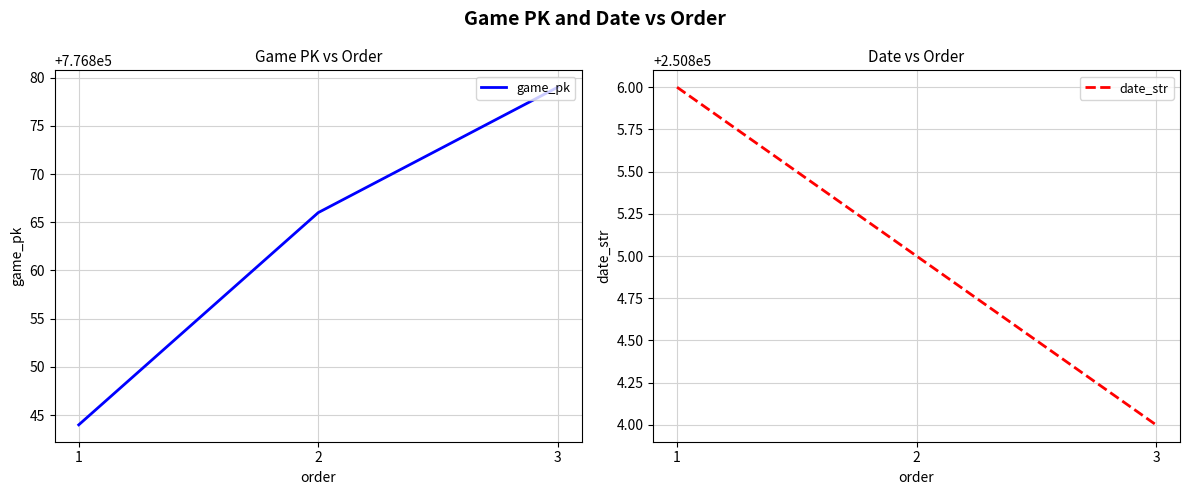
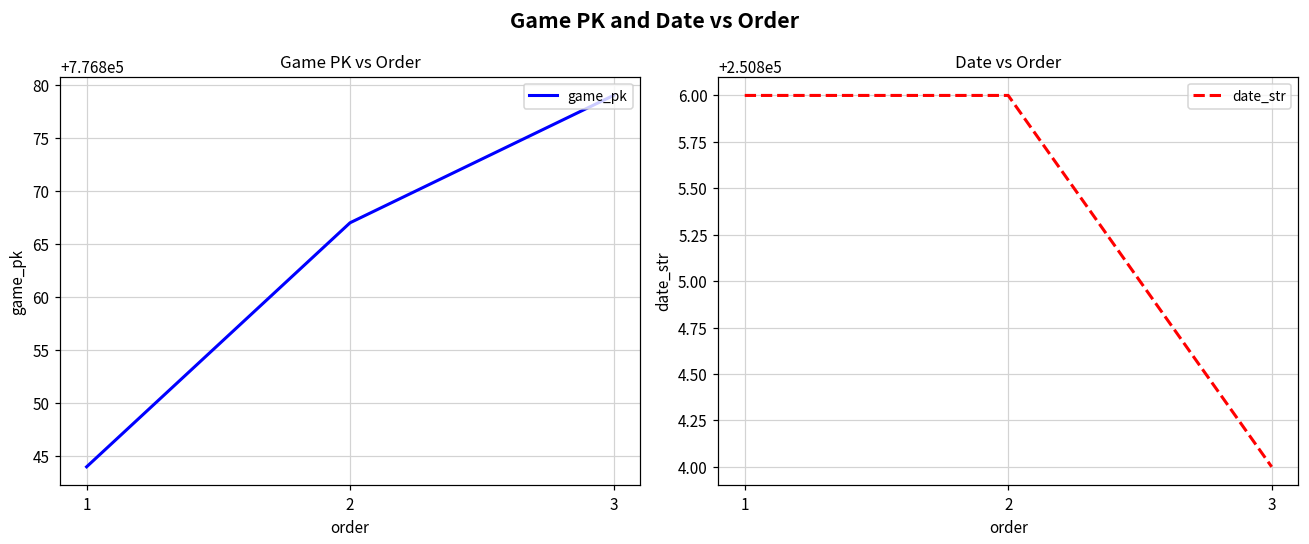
  {
    "Game PK vs Order": {
      "1": 776844,
-     "2": 776866
+     "2": 776867
    },
    "Date vs Order": {
      "1": 250806,
-     "2": 250805,
+     "2": 250806,
      "3": 250804
    }
  }
